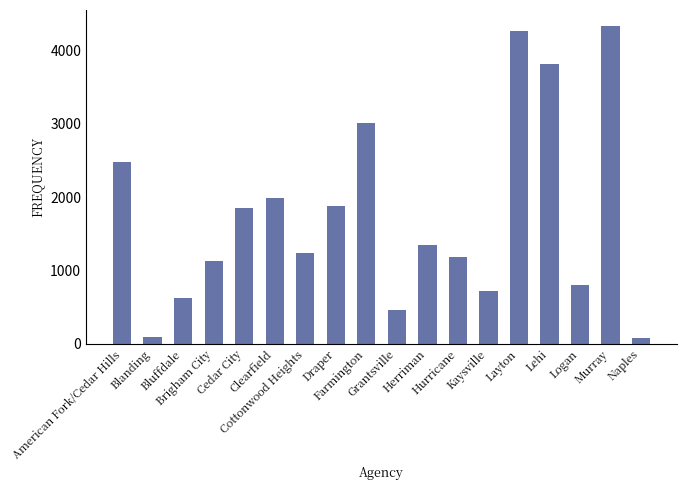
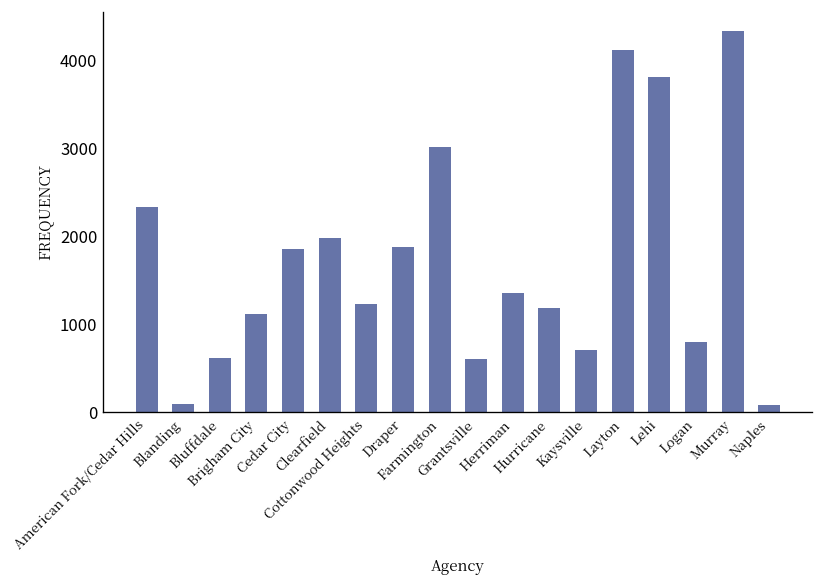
  {
-   "American Fork/Cedar Hills": 2500,
+   "American Fork/Cedar Hills": 2300,
    "Blanding": 100,
    "Bluffdale": 600,
    "Brigham City": 1100,
    "Cedar City": 1900,
    "Clearfield": 2000,
    "Cottonwood Heights": 1200,
    "Draper": 1900,
    "Farmington": 3000,
-   "Grantsville": 500,
+   "Grantsville": 600,
    "Herriman": 1400,
    "Hurricane": 1200,
    "Kaysville": 700,
-   "Layton": 4300,
+   "Layton": 4100,
    "Lehi": 3800,
    "Logan": 800,
    "Murray": 4300,
    "Naples": 100
  }
